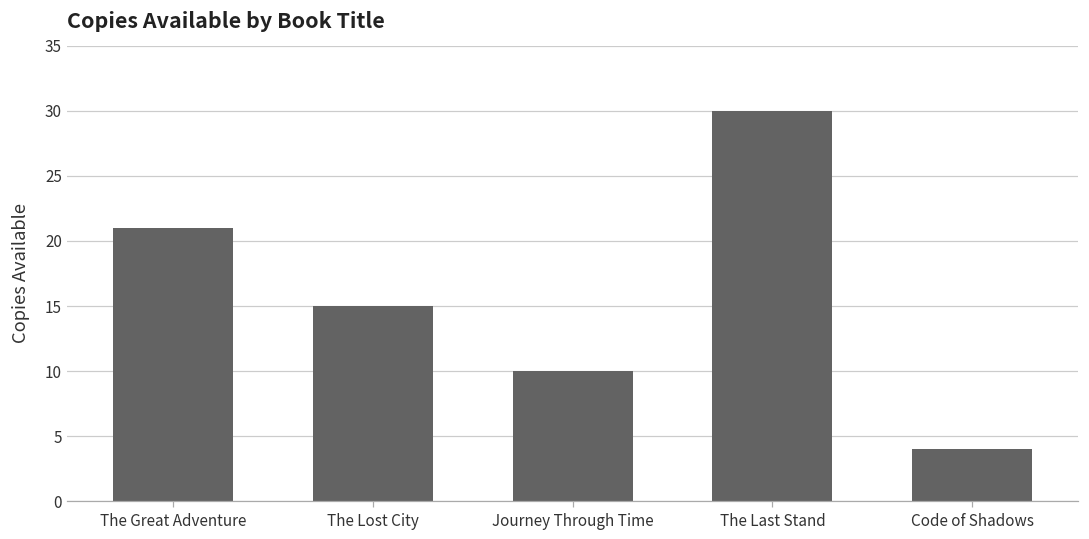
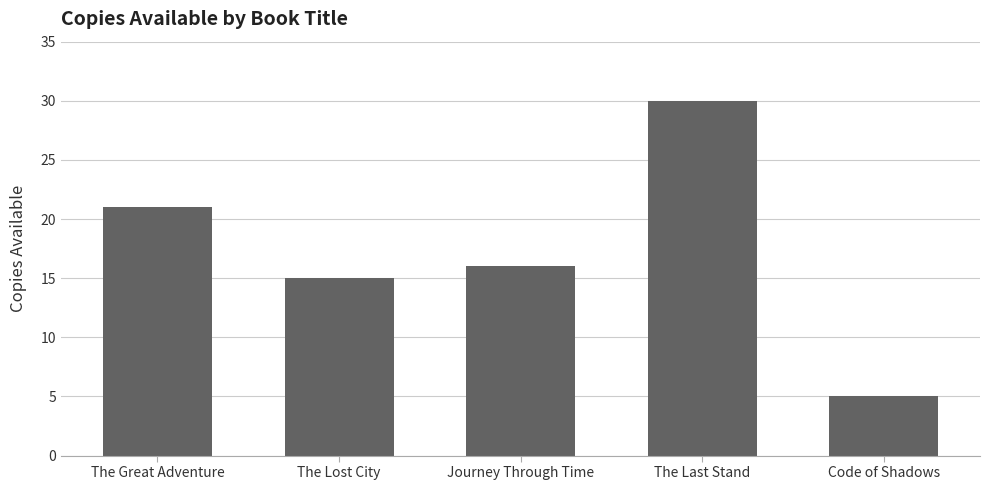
  {
    "The Great Adventure": 21,
    "The Lost City": 15,
-   "Journey Through Time": 10,
+   "Journey Through Time": 16,
    "The Last Stand": 30,
-   "Code of Shadows": 4
+   "Code of Shadows": 5
  }
